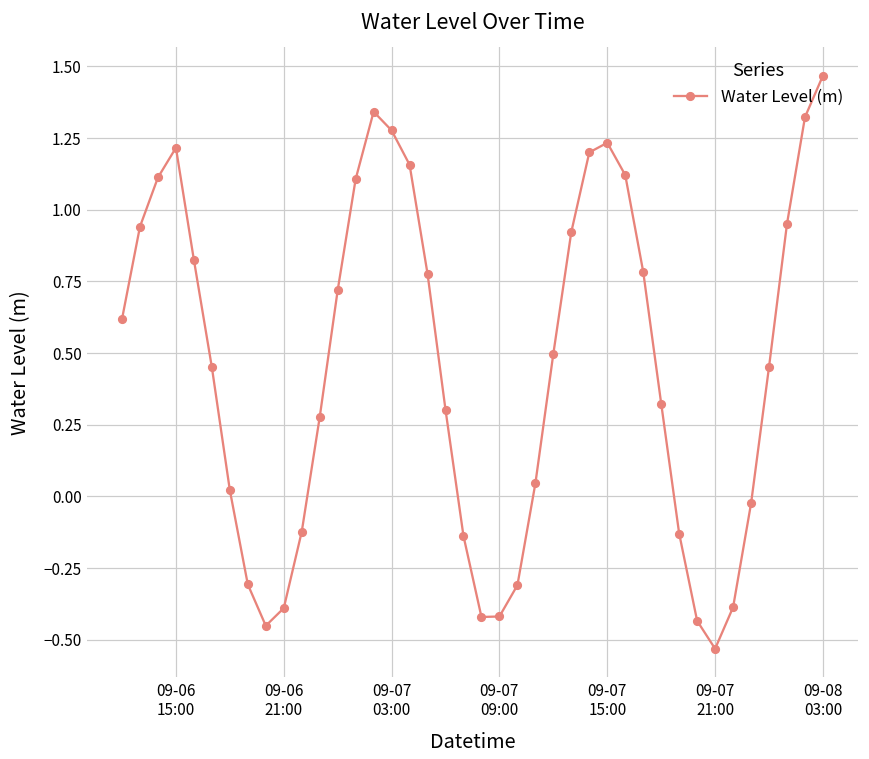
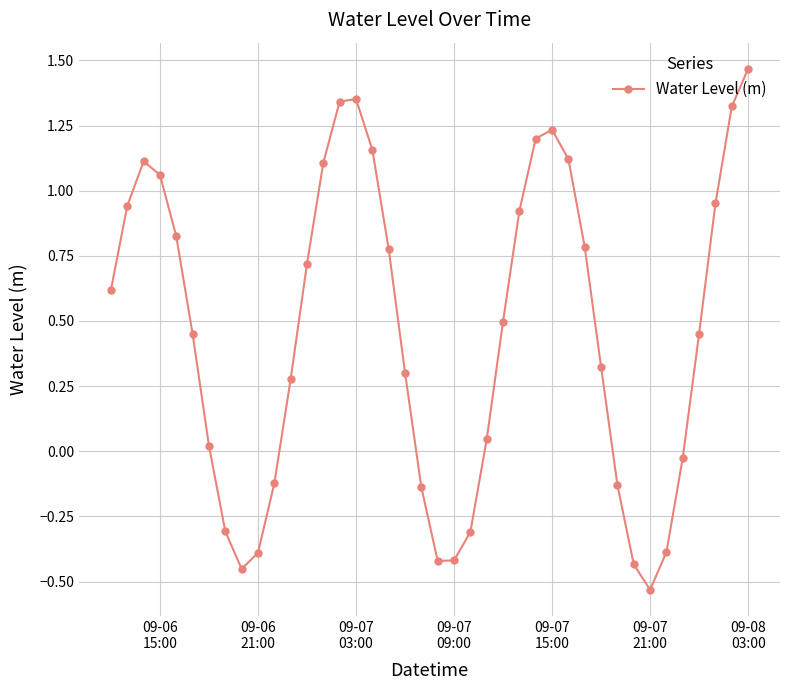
  {
-   "09-06 15:00": 1.22,
+   "09-06 15:00": 1.06,
    "09-06 21:00": -0.39,
-   "09-07 03:00": 1.28,
+   "09-07 03:00": 1.35,
    "09-07 09:00": -0.42,
    "09-07 15:00": 1.23,
    "09-07 21:00": -0.53,
    "09-08 03:00": 1.47
  }
